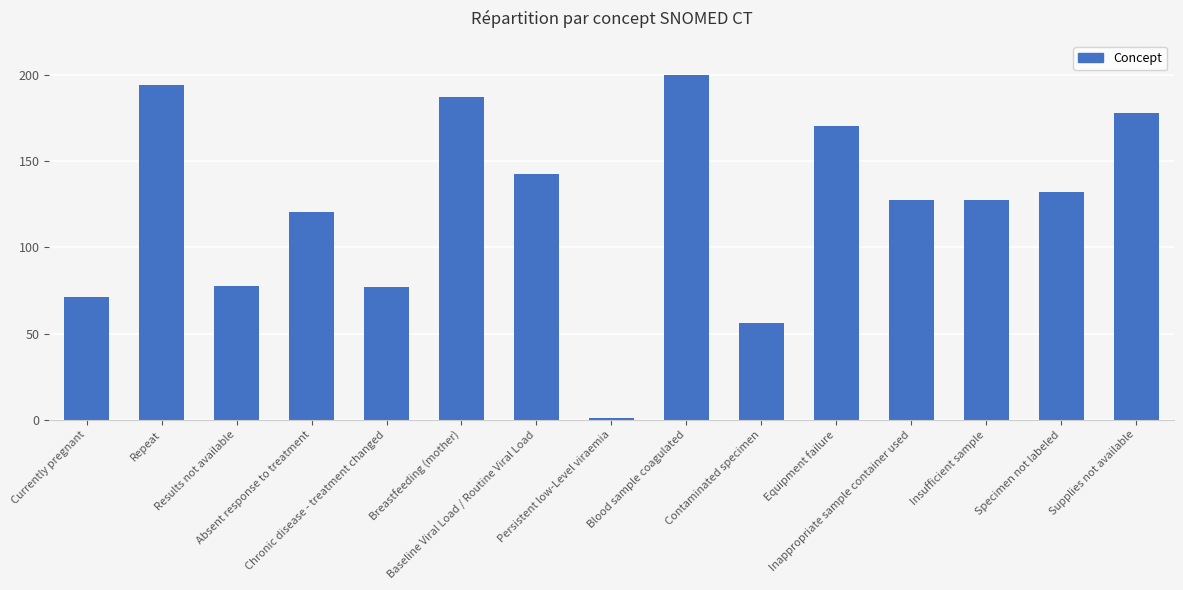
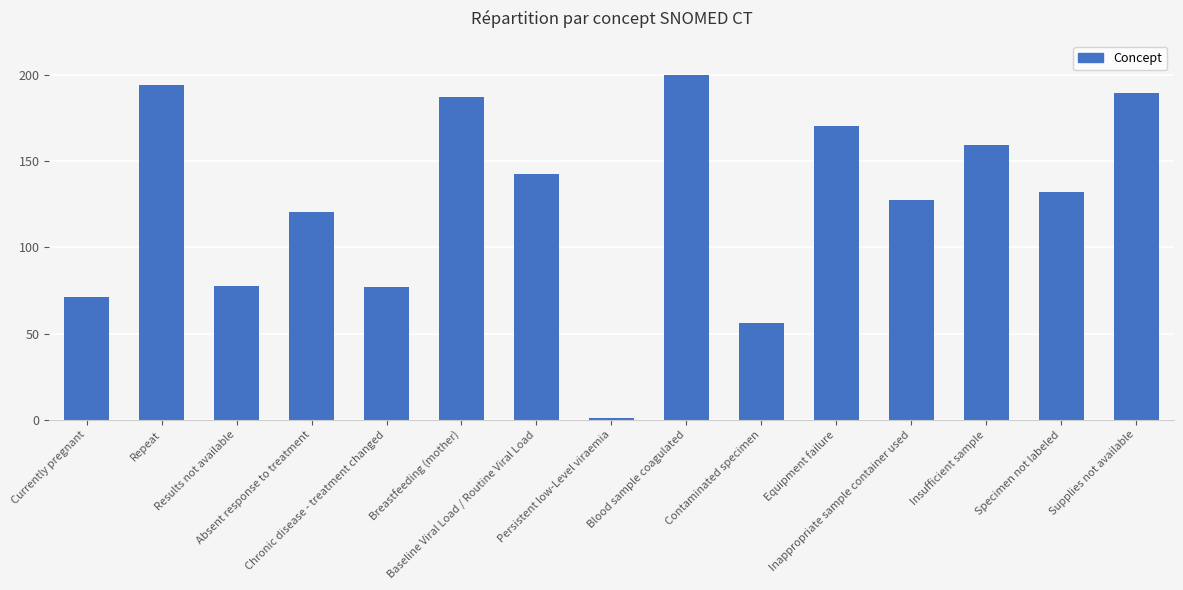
  {
    "Currently pregnant": 71,
    "Repeat": 194,
    "Results not available": 78,
    "Absent response to treatment": 121,
    "Chronic disease - treatment changed": 77,
    "Breastfeeding (mother)": 187,
    "Baseline Viral Load / Routine Viral Load": 143,
    "Blood sample coagulated": 200,
    "Contaminated specimen": 56,
    "Equipment failure": 170,
    "Inappropriate sample container used": 127,
-   "Insufficient sample": 127,
+   "Insufficient sample": 159,
    "Specimen not labeled": 132,
-   "Supplies not available": 178
+   "Supplies not available": 190
  }
